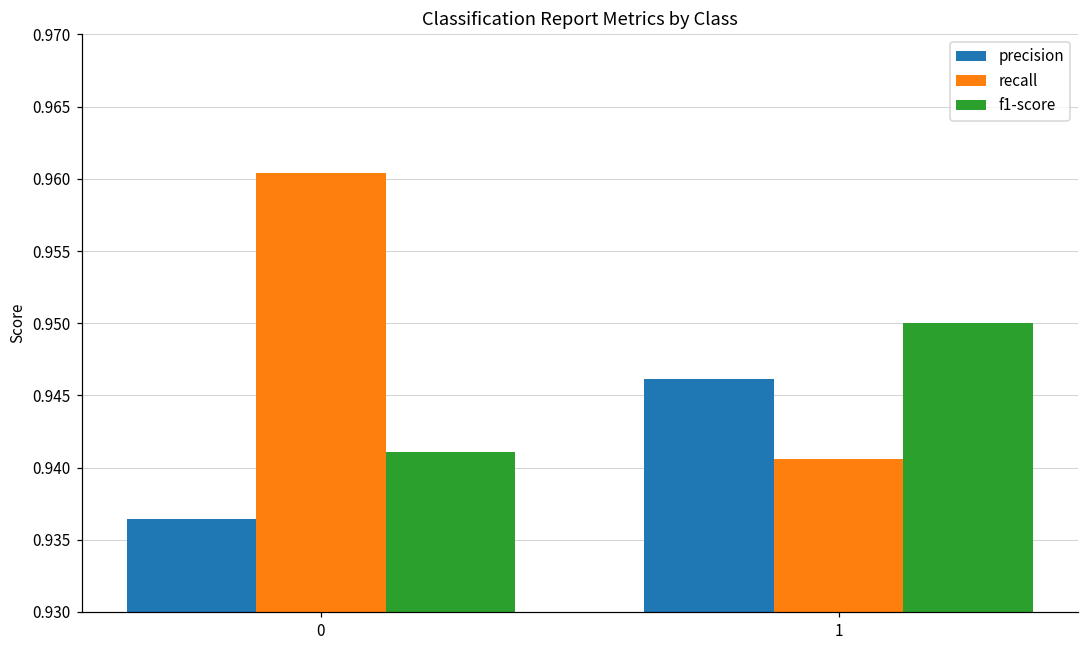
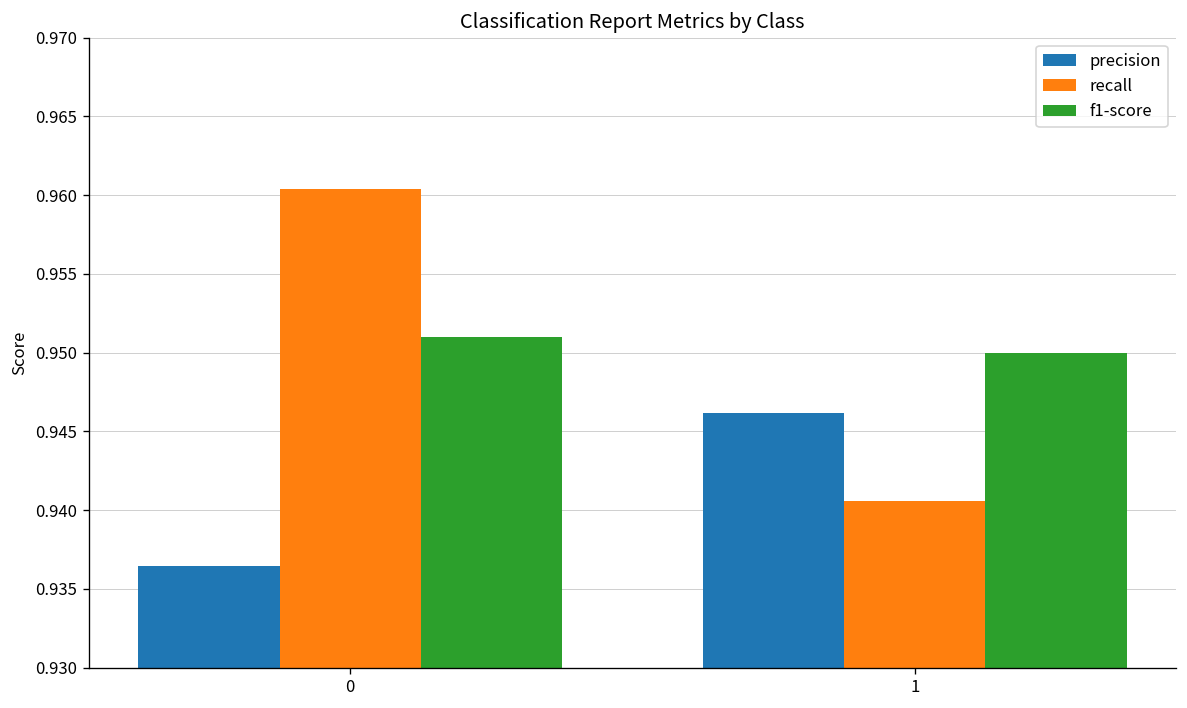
  {
    "precision": {
      "0": 0.9364,
      "1": 0.9462
    },
    "recall": {
      "0": 0.9604,
      "1": 0.9406
    },
    "f1-score": {
-     "0": 0.9411,
+     "0": 0.9510,
      "1": 0.9500
    }
  }
